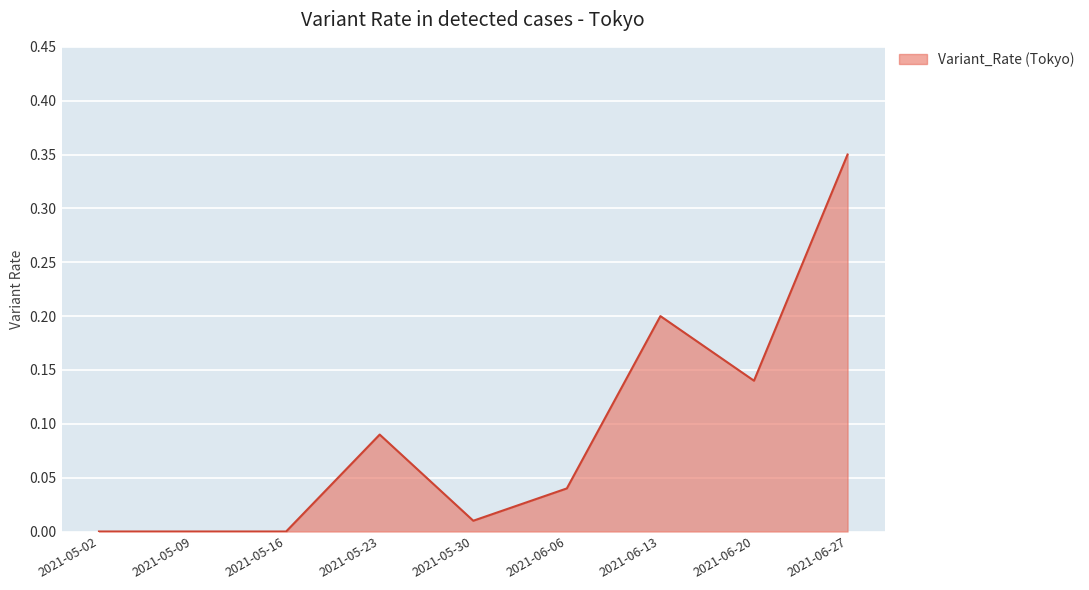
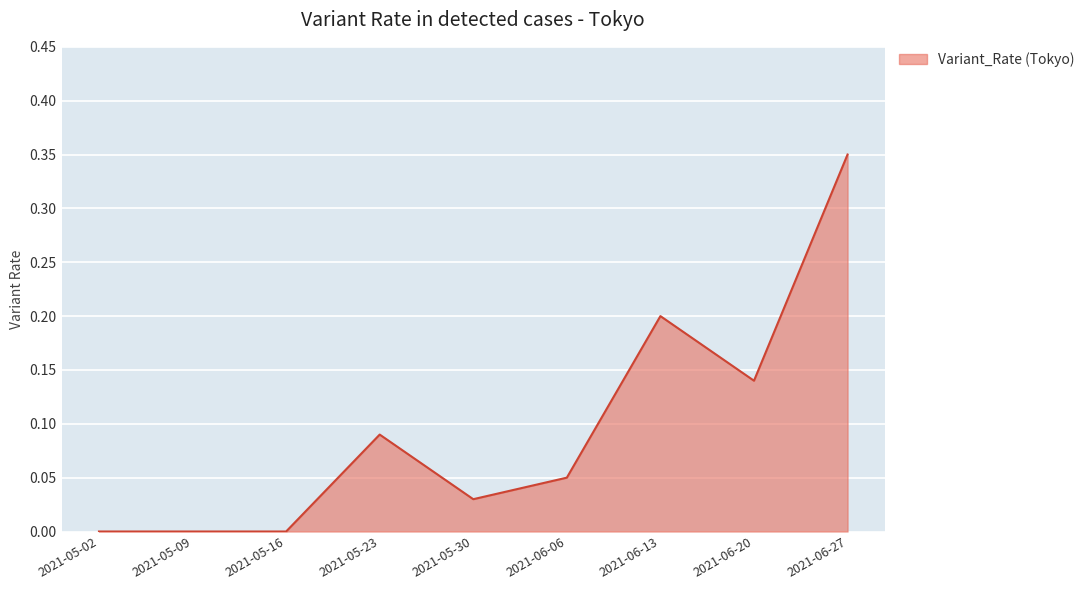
  {
    "2021-05-02": 0.00,
    "2021-05-09": 0.00,
    "2021-05-16": 0.00,
    "2021-05-23": 0.09,
-   "2021-05-30": 0.01,
-   "2021-06-06": 0.04,
+   "2021-05-30": 0.03,
+   "2021-06-06": 0.05,
    "2021-06-13": 0.20,
    "2021-06-20": 0.14,
    "2021-06-27": 0.35
  }
